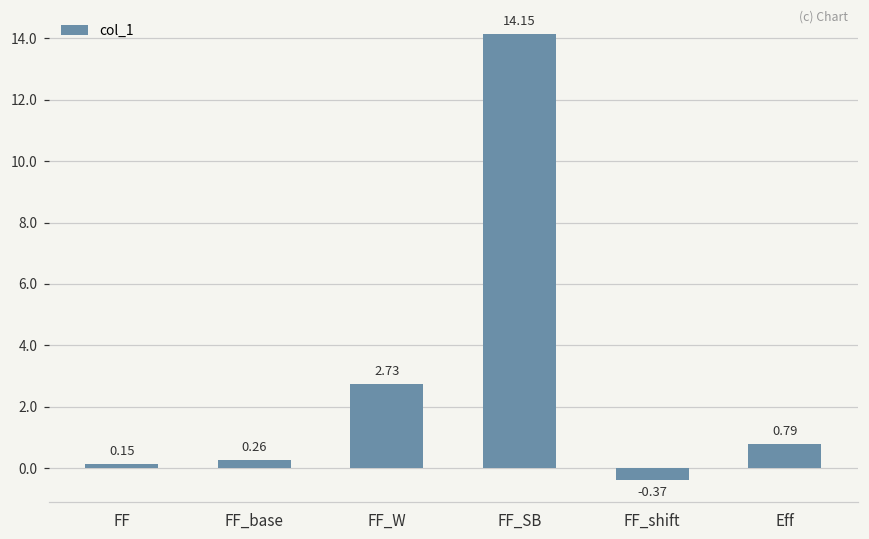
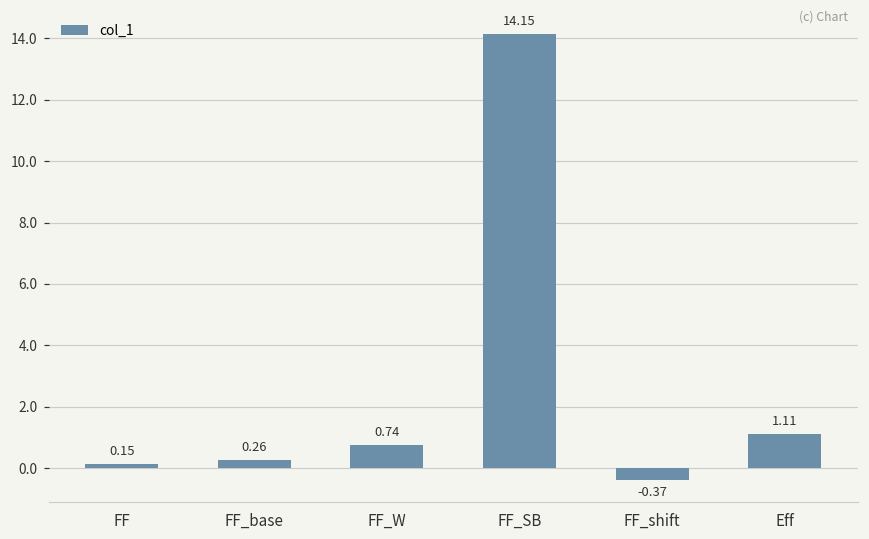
  {
    "FF": 0.15,
    "FF_base": 0.26,
-   "FF_W": 2.73,
+   "FF_W": 0.74,
    "FF_SB": 14.15,
    "FF_shift": -0.37,
-   "Eff": 0.79
+   "Eff": 1.11
  }
